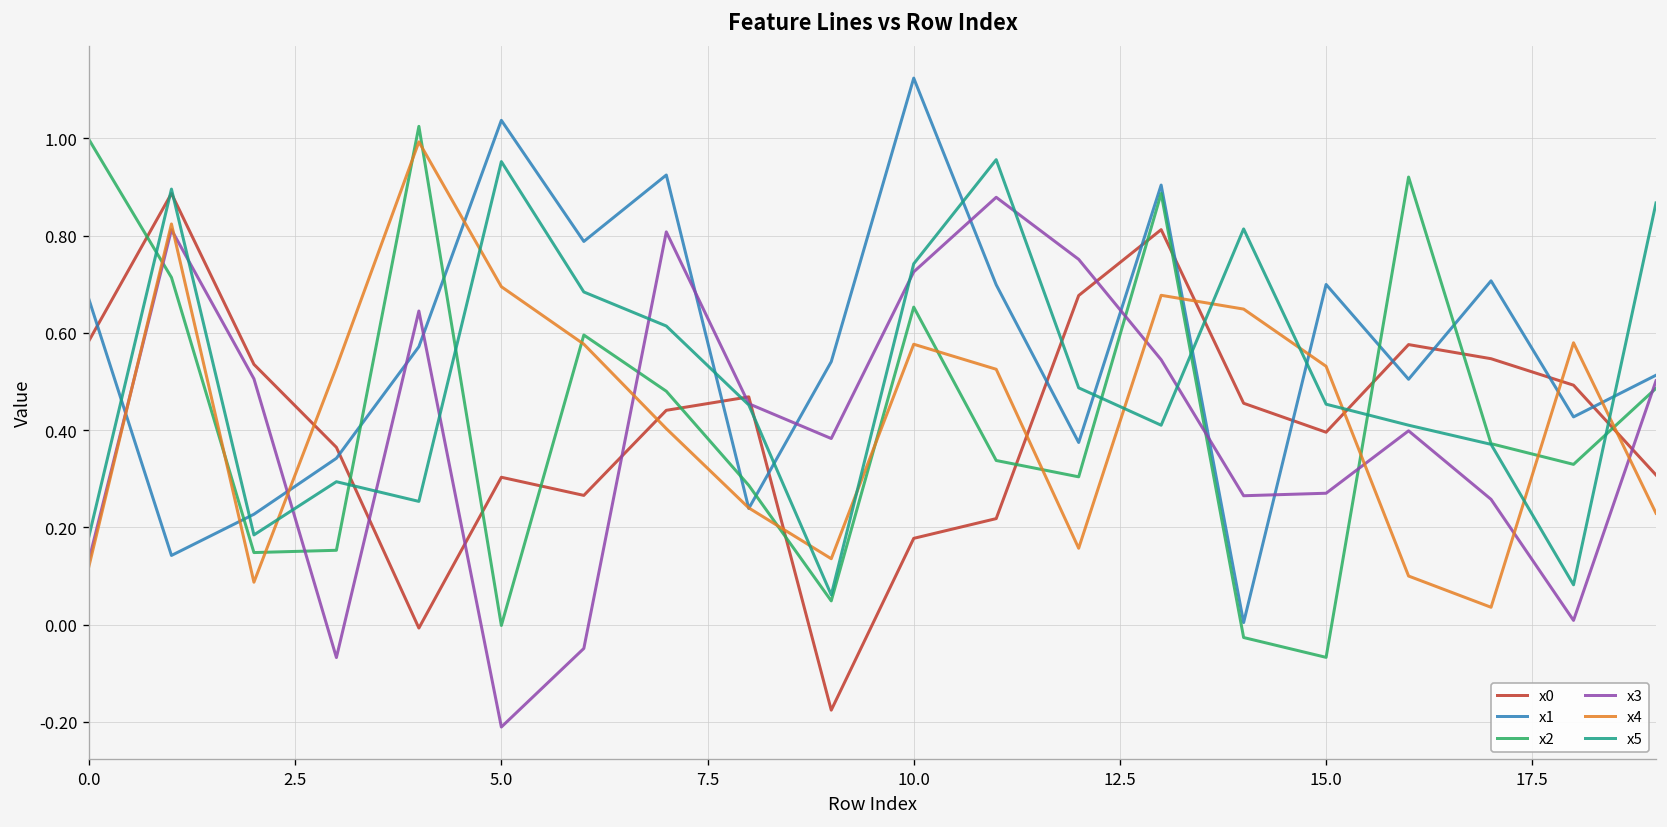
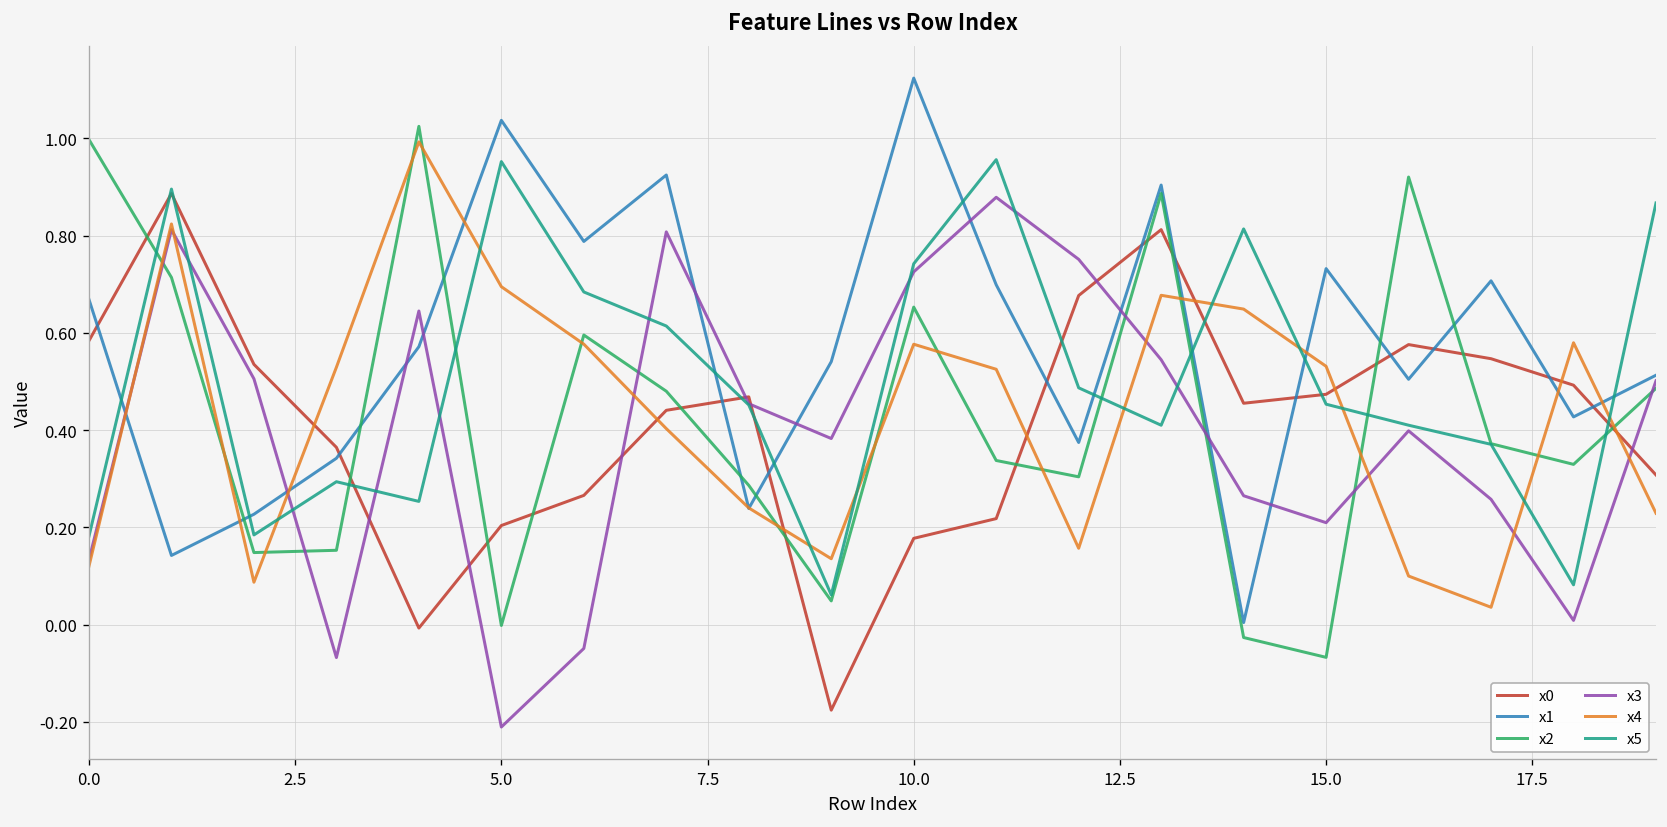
  {
    "x0": {
      "0.0": 0.58,
-     "5.0": 0.30,
+     "5.0": 0.20,
      "10.0": 0.18,
-     "15.0": 0.40
+     "15.0": 0.47
    },
    "x1": {
      "0.0": 0.67,
      "5.0": 1.04,
      "10.0": 1.12,
-     "15.0": 0.70
+     "15.0": 0.73
    },
    "x3": {
      "0.0": 0.13,
      "5.0": -0.21,
      "10.0": 0.73,
-     "15.0": 0.27
+     "15.0": 0.21
    },
    "x4": {
      "0.0": 0.12,
      "5.0": 0.69,
      "10.0": 0.58,
      "15.0": 0.53
    }
  }
